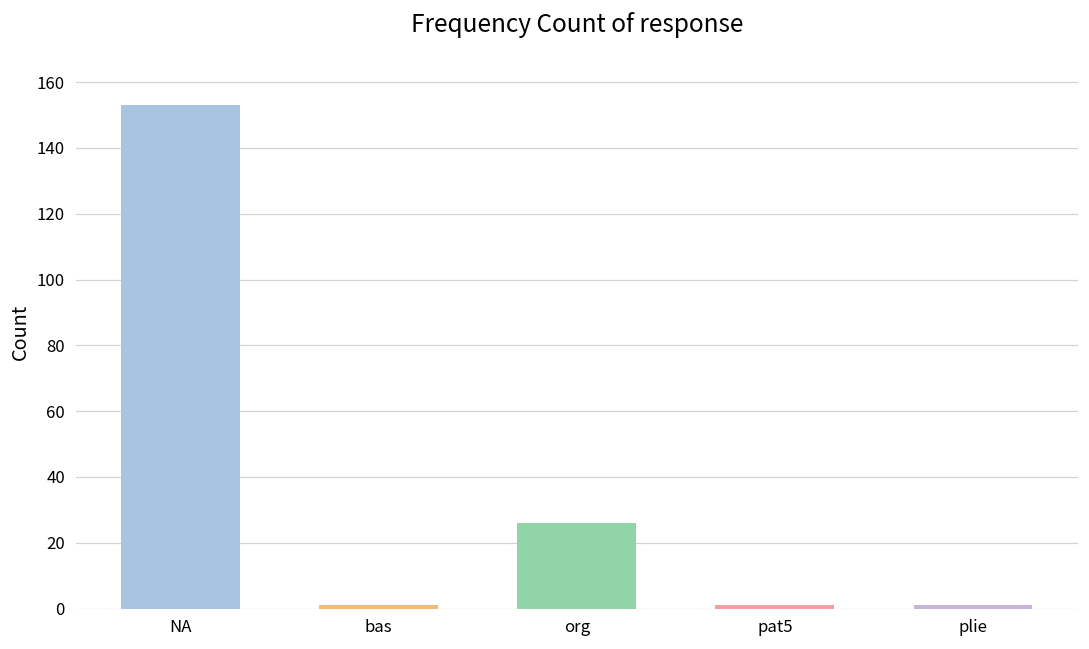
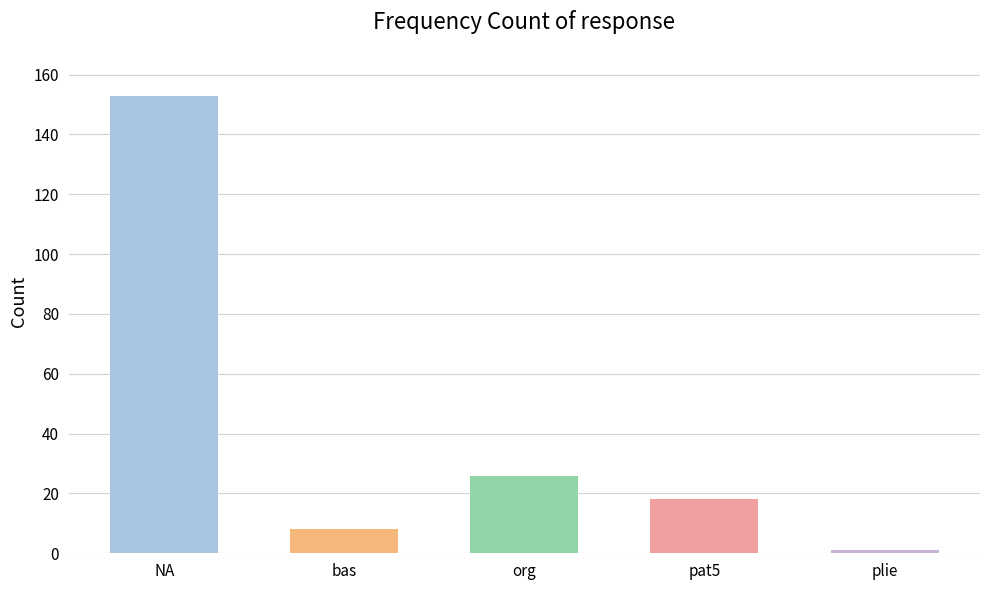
  {
    "NA": 153,
-   "bas": 1,
+   "bas": 8,
    "org": 26,
-   "pat5": 1,
+   "pat5": 18,
    "plie": 1
  }
